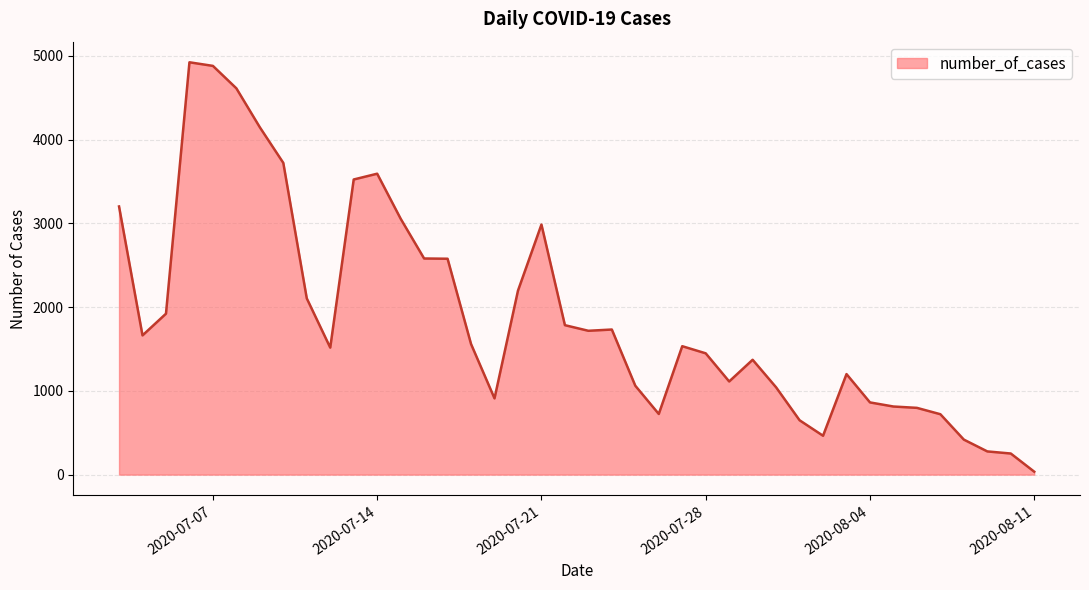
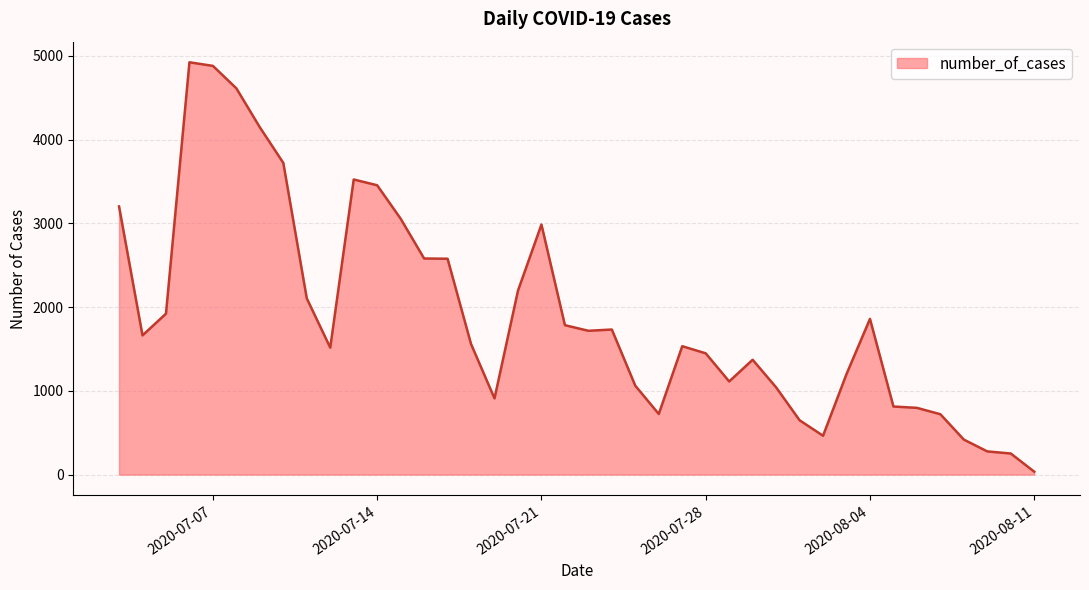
  {
    "2020-07-07": 4900,
-   "2020-07-14": 3600,
+   "2020-07-14": 3500,
    "2020-07-21": 3000,
    "2020-07-28": 1400,
-   "2020-08-04": 900,
+   "2020-08-04": 1900,
    "2020-08-11": 0
  }
